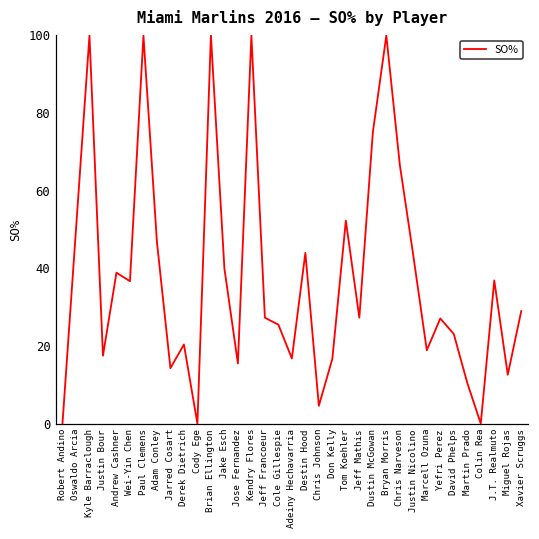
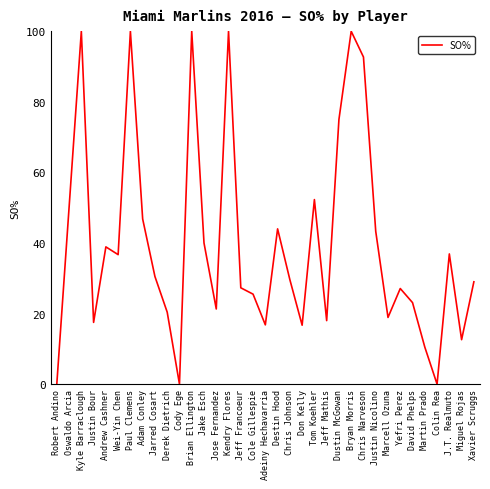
  {
    "Robert Andino": 0,
    "Oswaldo Arcia": 50,
    "Kyle Barraclough": 100,
    "Justin Bour": 18,
    "Andrew Cashner": 39,
    "Wei-Yin Chen": 37,
    "Paul Clemens": 100,
    "Adam Conley": 47,
-   "Jarred Cosart": 14,
+   "Jarred Cosart": 31,
    "Derek Dietrich": 20,
    "Cody Ege": 0,
    "Brian Ellington": 100,
    "Jake Esch": 40,
-   "Jose Fernandez": 16,
+   "Jose Fernandez": 21,
    "Kendry Flores": 100,
    "Jeff Francoeur": 27,
    "Cole Gillespie": 26,
    "Adeiny Hechavarria": 17,
    "Destin Hood": 44,
-   "Chris Johnson": 5,
+   "Chris Johnson": 30,
    "Don Kelly": 17,
    "Tom Koehler": 52,
-   "Jeff Mathis": 27,
+   "Jeff Mathis": 18,
    "Dustin McGowan": 75,
    "Bryan Morris": 100,
-   "Chris Narveson": 67,
+   "Chris Narveson": 93,
    "Justin Nicolino": 43,
    "Marcell Ozuna": 19,
    "Yefri Perez": 27,
    "David Phelps": 23,
    "Martin Prado": 11,
    "Colin Rea": 0,
    "J.T. Realmuto": 37,
    "Miguel Rojas": 13,
    "Xavier Scruggs": 29
  }
